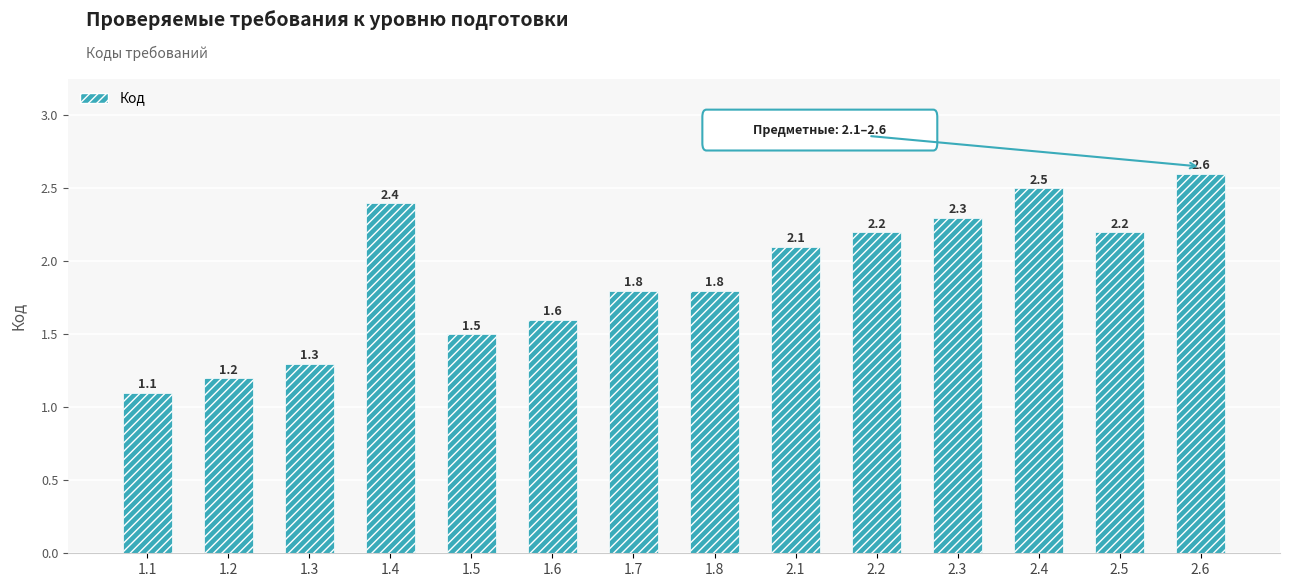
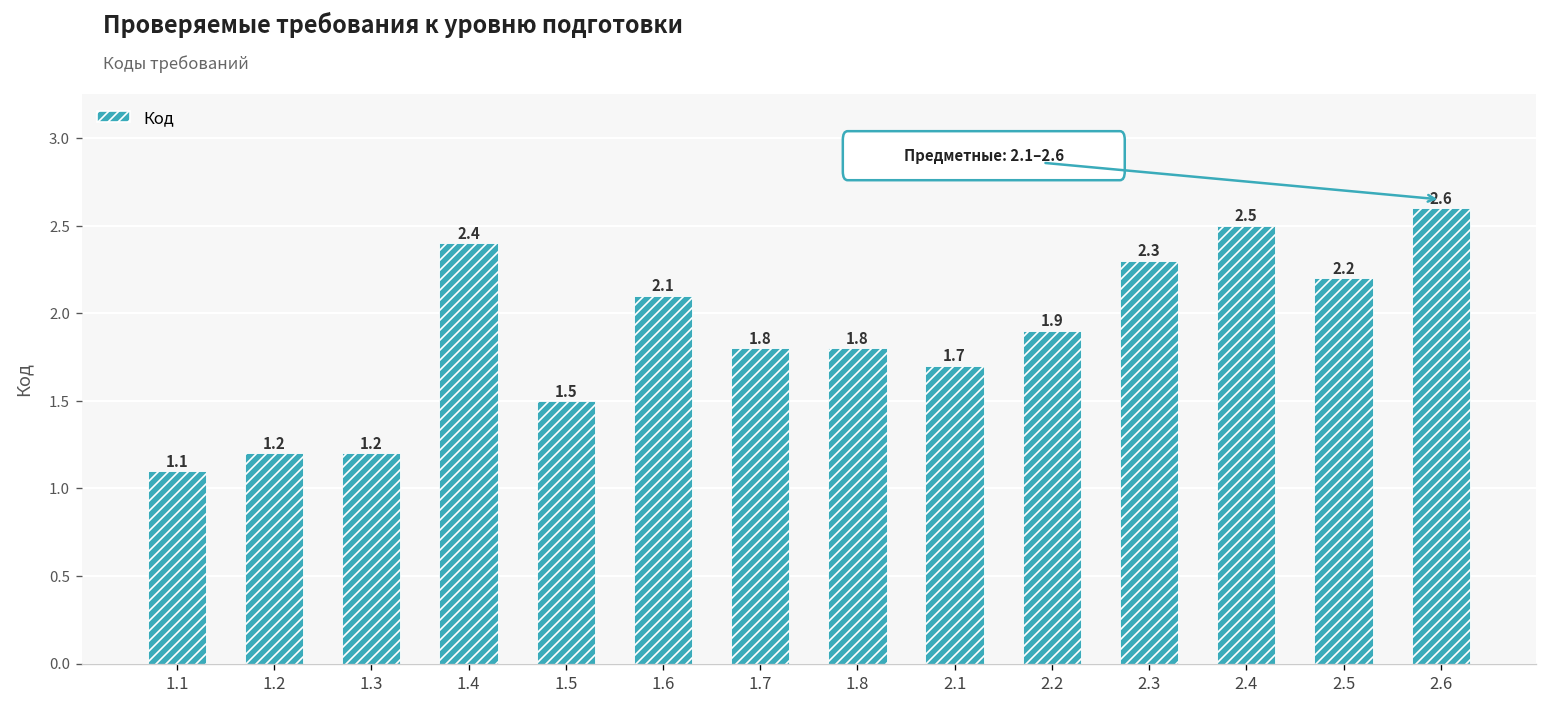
  {
    "1.1": 1.1,
    "1.2": 1.2,
-   "1.3": 1.3,
+   "1.3": 1.2,
    "1.4": 2.4,
    "1.5": 1.5,
-   "1.6": 1.6,
+   "1.6": 2.1,
    "1.7": 1.8,
    "1.8": 1.8,
-   "2.1": 2.1,
-   "2.2": 2.2,
+   "2.1": 1.7,
+   "2.2": 1.9,
    "2.3": 2.3,
    "2.4": 2.5,
    "2.5": 2.2,
    "2.6": 2.6
  }
